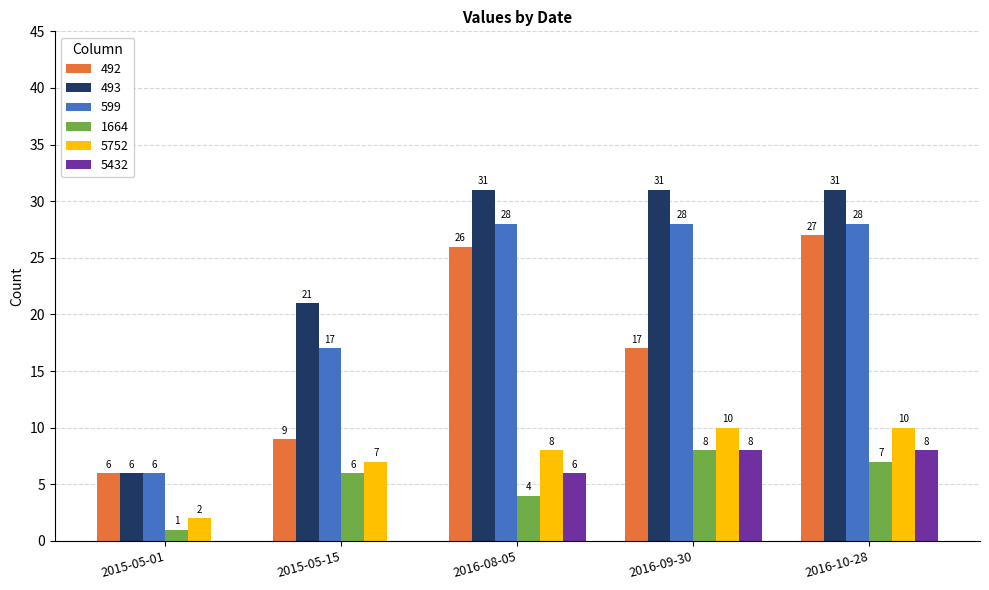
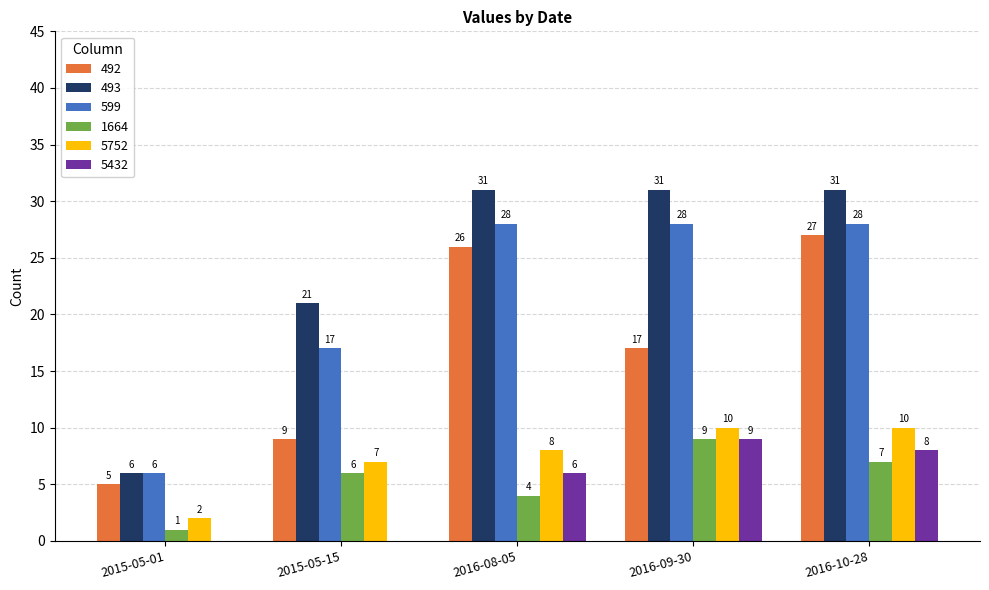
  {
    "492": {
-     "2015-05-01": 6,
+     "2015-05-01": 5,
      "2015-05-15": 9,
      "2016-08-05": 26,
      "2016-09-30": 17,
      "2016-10-28": 27
    },
    "493": {
      "2015-05-01": 6,
      "2015-05-15": 21,
      "2016-08-05": 31,
      "2016-09-30": 31,
      "2016-10-28": 31
    },
    "599": {
      "2015-05-01": 6,
      "2015-05-15": 17,
      "2016-08-05": 28,
      "2016-09-30": 28,
      "2016-10-28": 28
    },
    "1664": {
      "2015-05-01": 1,
      "2015-05-15": 6,
      "2016-08-05": 4,
-     "2016-09-30": 8,
+     "2016-09-30": 9,
      "2016-10-28": 7
    },
    "5752": {
      "2015-05-01": 2,
      "2015-05-15": 7,
      "2016-08-05": 8,
      "2016-09-30": 10,
      "2016-10-28": 10
    },
    "5432": {
      "2016-08-05": 6,
-     "2016-09-30": 8,
+     "2016-09-30": 9,
      "2016-10-28": 8
    }
  }
